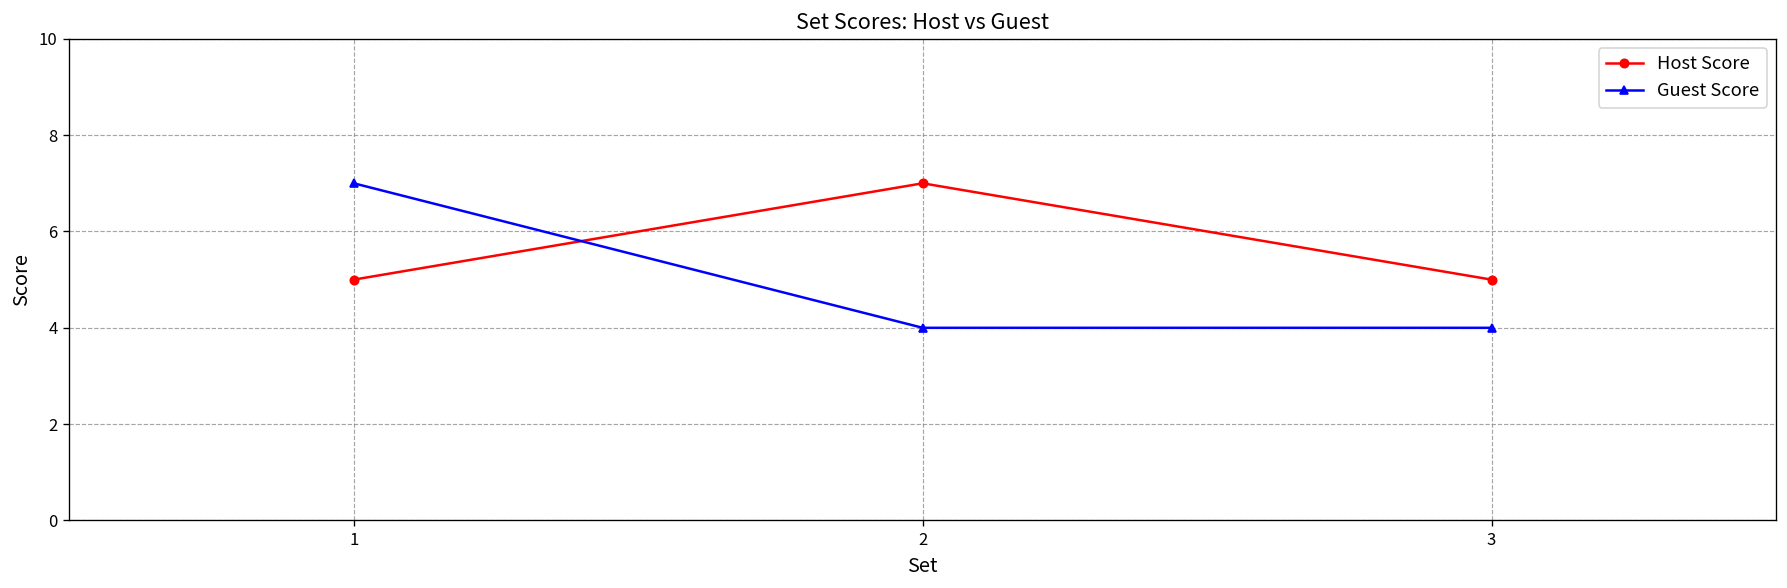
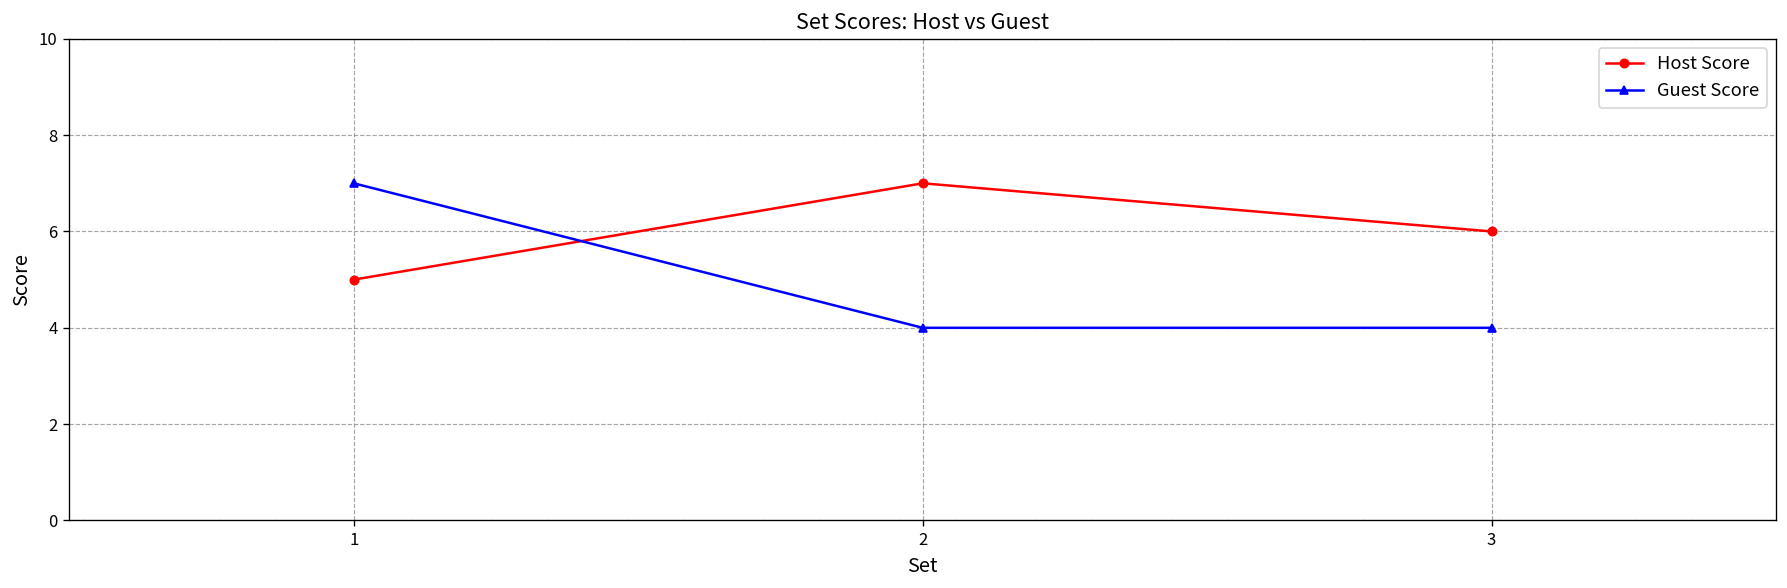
  {
    "Host Score": {
      "1": 5,
      "2": 7,
-     "3": 5
+     "3": 6
    },
    "Guest Score": {
      "1": 7,
      "2": 4,
      "3": 4
    }
  }
